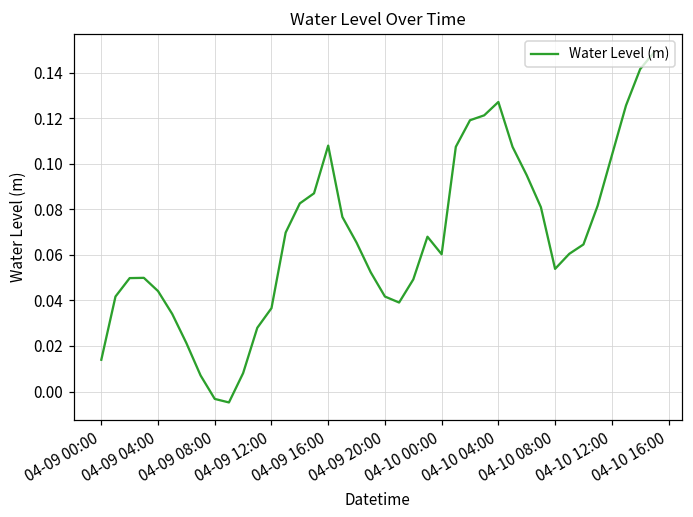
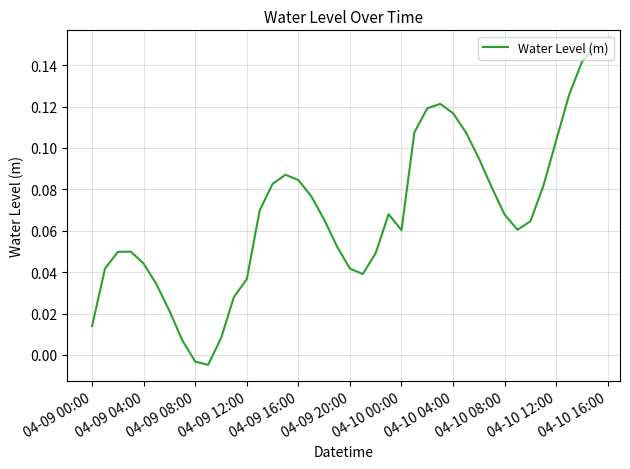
  {
    "04-09 00:00": 0.014,
    "04-09 04:00": 0.044,
    "04-09 08:00": -0.003,
    "04-09 12:00": 0.037,
-   "04-09 16:00": 0.108,
+   "04-09 16:00": 0.084,
    "04-09 20:00": 0.042,
    "04-10 00:00": 0.060,
-   "04-10 04:00": 0.127,
-   "04-10 08:00": 0.054,
+   "04-10 04:00": 0.117,
+   "04-10 08:00": 0.068,
    "04-10 12:00": 0.104
  }
